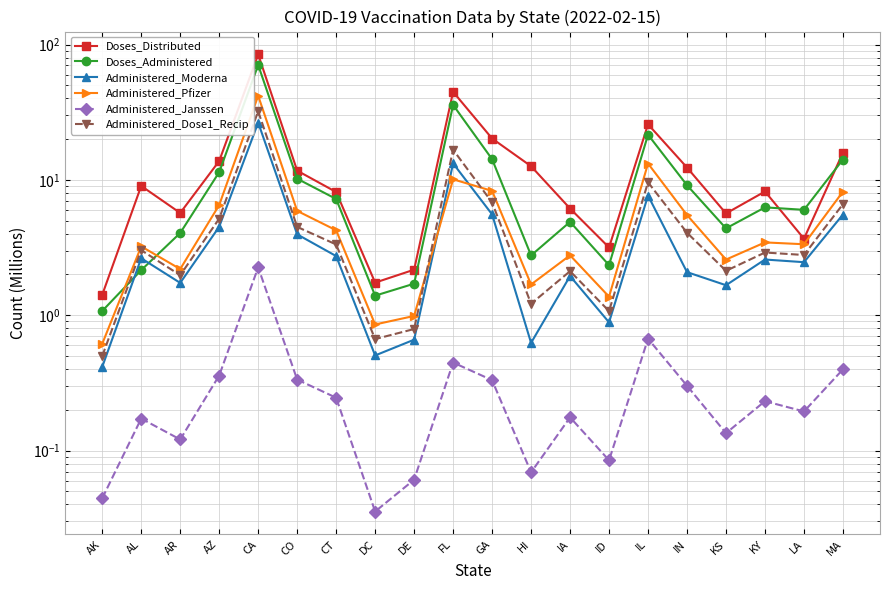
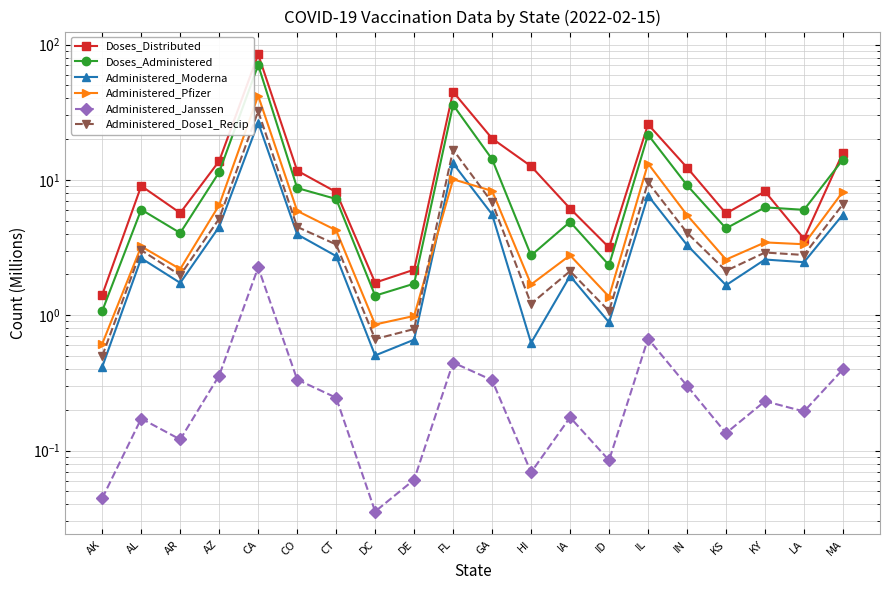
  {
    "Doses_Distributed": {
      "AK": 1.4,
      "AL": 9,
      "AR": 5.7,
      "AZ": 14,
      "CA": 80,
      "CO": 12,
      "CT": 8,
      "DC": 1.7,
      "DE": 2.2,
      "FL": 45,
      "GA": 20,
      "HI": 13,
      "IA": 6,
      "ID": 3.2,
      "IL": 26,
      "IN": 12,
      "KS": 5.6,
      "KY": 8,
      "LA": 3.7,
      "MA": 16
    },
    "Doses_Administered": {
      "AK": 1.1,
-     "AL": 2.2,
+     "AL": 6,
      "AR": 4.0,
      "AZ": 11,
      "CA": 70,
-     "CO": 10,
+     "CO": 9,
      "CT": 7,
      "DC": 1.4,
      "DE": 1.7,
      "FL": 36,
      "GA": 14,
      "HI": 2.8,
      "IA": 4.9,
      "ID": 2.3,
      "IL": 22,
      "IN": 9,
      "KS": 4.4,
      "KY": 6,
      "LA": 6,
      "MA": 14
    },
    "Administered_Moderna": {
      "AK": 0.4,
      "AL": 2.6,
      "AR": 1.7,
      "AZ": 4.5,
      "CA": 26,
      "CO": 4.0,
      "CT": 2.7,
      "DC": 0.5,
      "DE": 0.7,
      "FL": 13,
      "GA": 5.6,
      "HI": 0.6,
      "IA": 1.9,
      "ID": 0.9,
      "IL": 8,
-     "IN": 2.1,
+     "IN": 3.3,
      "KS": 1.7,
      "KY": 2.6,
      "LA": 2.5,
      "MA": 5.5
    },
    "Administered_Pfizer": {
      "AK": 0.6,
      "AL": 3.2,
      "AR": 2.2,
      "AZ": 7,
      "CA": 42,
      "CO": 6,
      "CT": 4.2,
      "DC": 0.9,
      "DE": 1.0,
      "FL": 10,
      "GA": 8,
      "HI": 1.7,
      "IA": 2.8,
      "ID": 1.4,
      "IL": 13,
      "IN": 5.5,
      "KS": 2.6,
      "KY": 3.5,
      "LA": 3.3,
      "MA": 8
    },
    "Administered_Janssen": {
      "AK": 0.044,
      "AL": 0.17,
      "AR": 0.12,
      "AZ": 0.36,
      "CA": 2.3,
      "CO": 0.33,
      "CT": 0.25,
      "DC": 0.035,
      "DE": 0.06,
      "FL": 0.45,
      "GA": 0.33,
      "HI": 0.07,
      "IA": 0.18,
      "ID": 0.08,
      "IL": 0.7,
      "IN": 0.3,
      "KS": 0.13,
      "KY": 0.23,
      "LA": 0.2,
      "MA": 0.4
    },
    "Administered_Dose1_Recip": {
      "AK": 0.5,
      "AL": 3.0,
      "AR": 2.0,
      "AZ": 5.2,
      "CA": 32,
      "CO": 4.5,
      "CT": 3.3,
      "DC": 0.7,
      "DE": 0.8,
      "FL": 17,
      "GA": 7,
      "HI": 1.2,
      "IA": 2.1,
      "ID": 1.1,
      "IL": 10,
      "IN": 4.1,
      "KS": 2.1,
      "KY": 2.9,
      "LA": 2.8,
      "MA": 7
    }
  }
